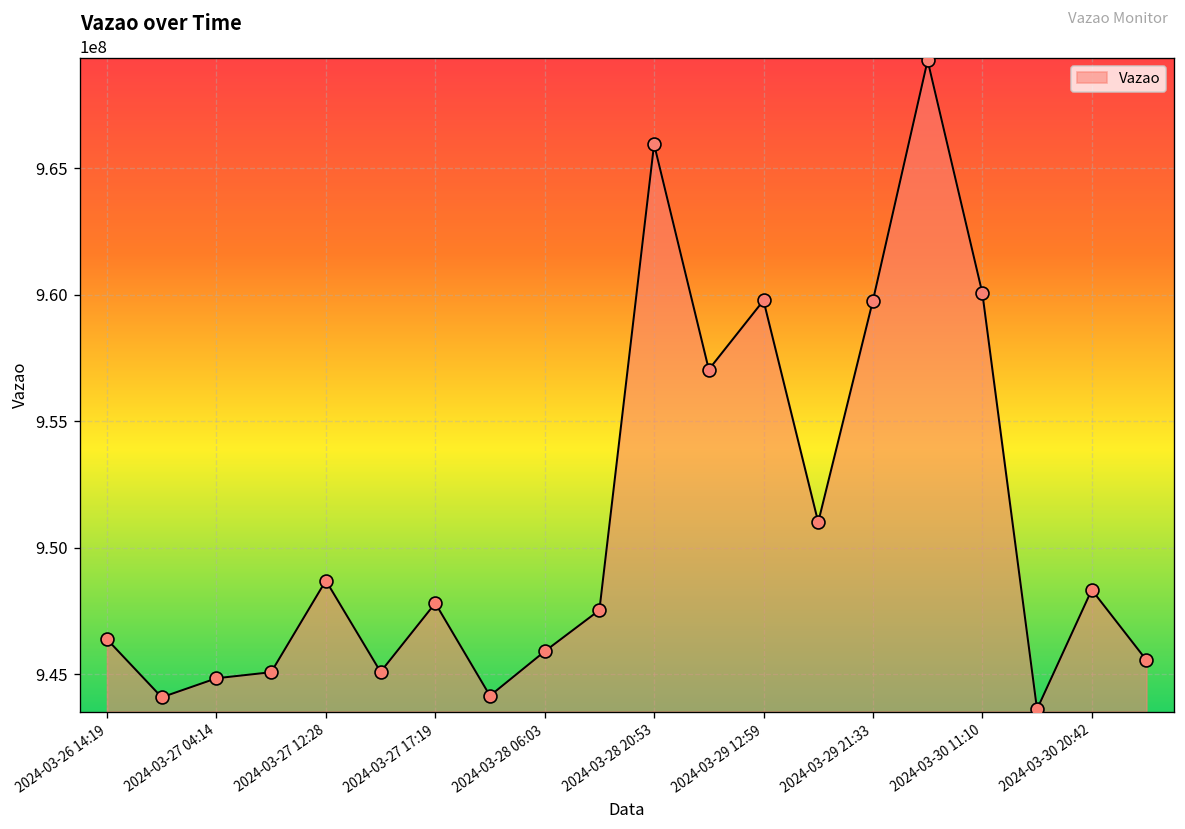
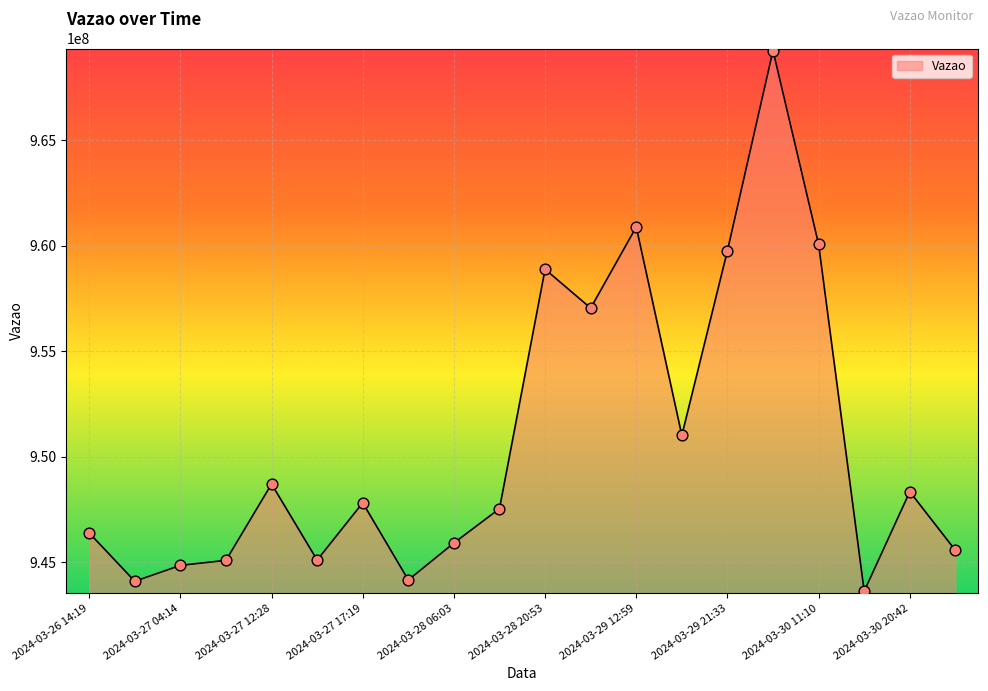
  {
    "2024-03-26 14:19": 946400000,
    "2024-03-27 04:14": 944800000,
    "2024-03-27 12:28": 948700000,
    "2024-03-27 17:19": 947800000,
    "2024-03-28 06:03": 945900000,
-   "2024-03-28 20:53": 965900000,
-   "2024-03-29 12:59": 959800000,
+   "2024-03-28 20:53": 958900000,
+   "2024-03-29 12:59": 960900000,
    "2024-03-29 21:33": 959800000,
    "2024-03-30 11:10": 960100000,
    "2024-03-30 20:42": 948300000
  }
